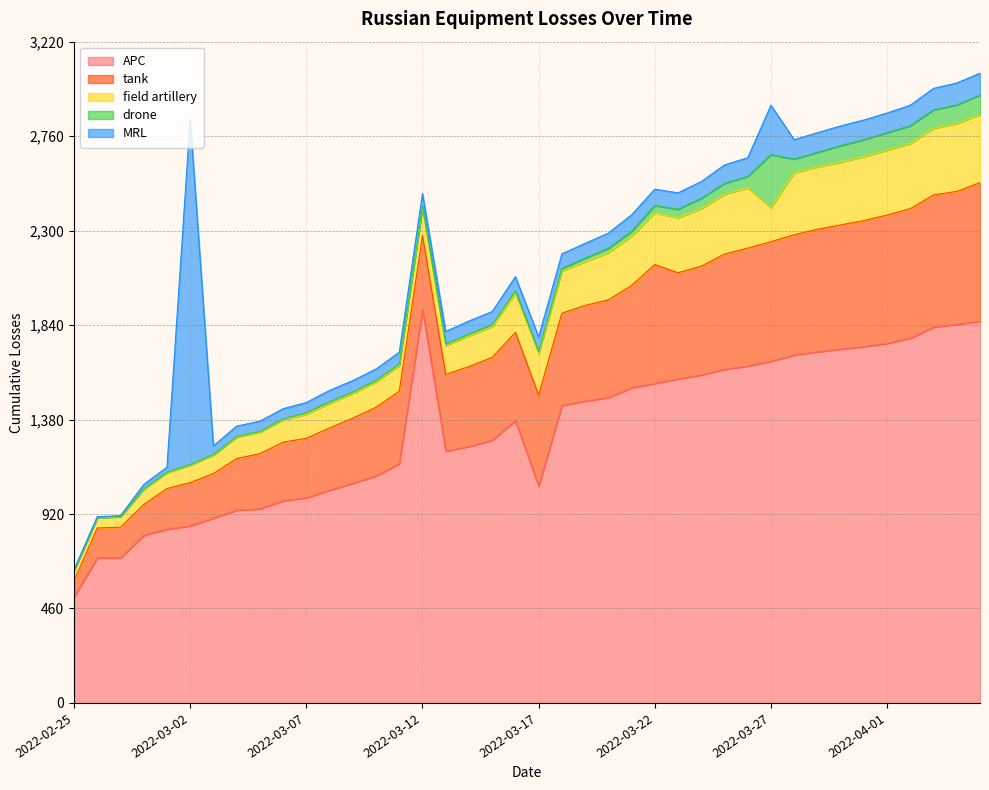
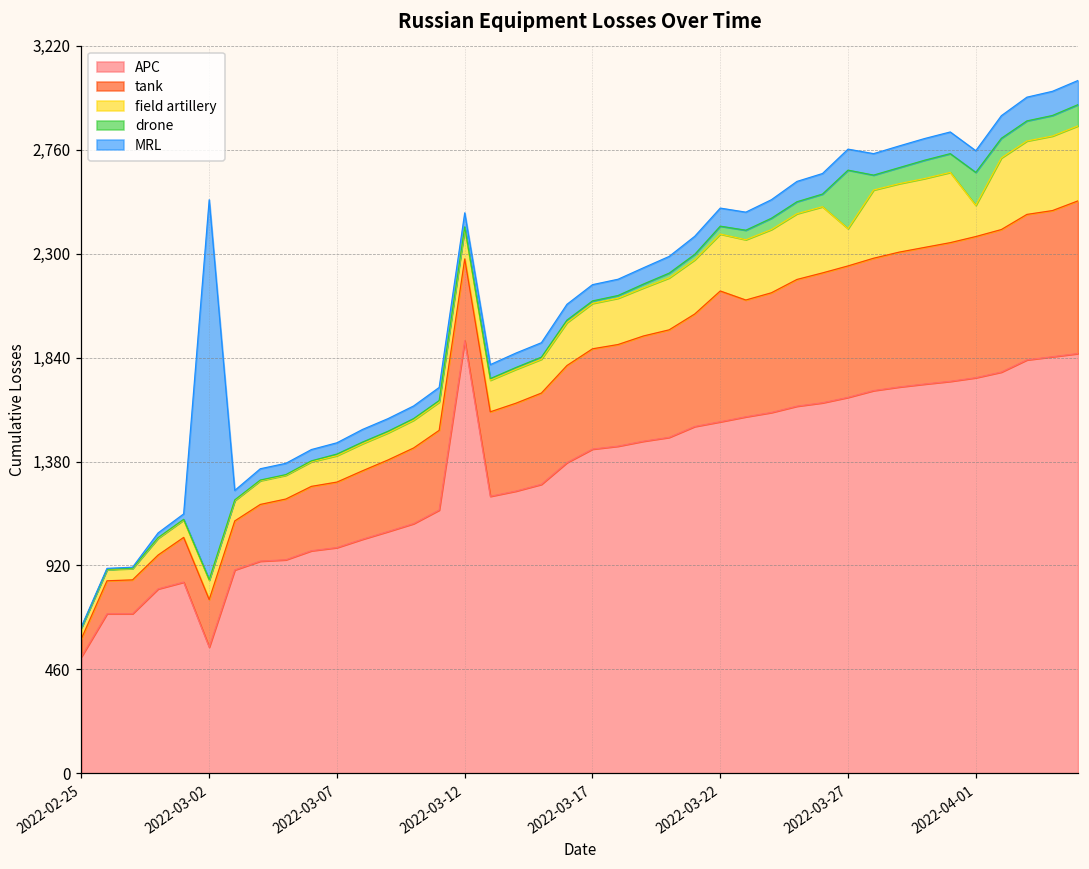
  {
    "APC": {
      "2022-02-25": "520",
-     "2022-03-02": "860",
+     "2022-03-02": "560",
      "2022-03-07": "1,000",
      "2022-03-12": "1,920",
-     "2022-03-17": "1,060",
+     "2022-03-17": "1,440",
      "2022-03-22": "1,560",
      "2022-03-27": "1,660",
      "2022-04-01": "1,750"
    },
    "tank": {
      "2022-02-25": "80",
      "2022-03-02": "210",
      "2022-03-07": "290",
      "2022-03-12": "360",
      "2022-03-17": "440",
      "2022-03-22": "580",
      "2022-03-27": "580",
      "2022-04-01": "630"
    },
    "field artillery": {
      "2022-03-22": "250",
      "2022-03-27": "170",
-     "2022-04-01": "320"
+     "2022-04-01": "140"
    },
    "drone": {
      "2022-03-22": "40",
      "2022-03-27": "260",
-     "2022-04-01": "90"
+     "2022-04-01": "150"
    },
    "MRL": {
      "2022-03-07": "50",
      "2022-03-12": "60",
      "2022-03-17": "70",
      "2022-03-22": "80",
-     "2022-03-27": "240",
+     "2022-03-27": "90",
      "2022-04-01": "100"
    }
  }
